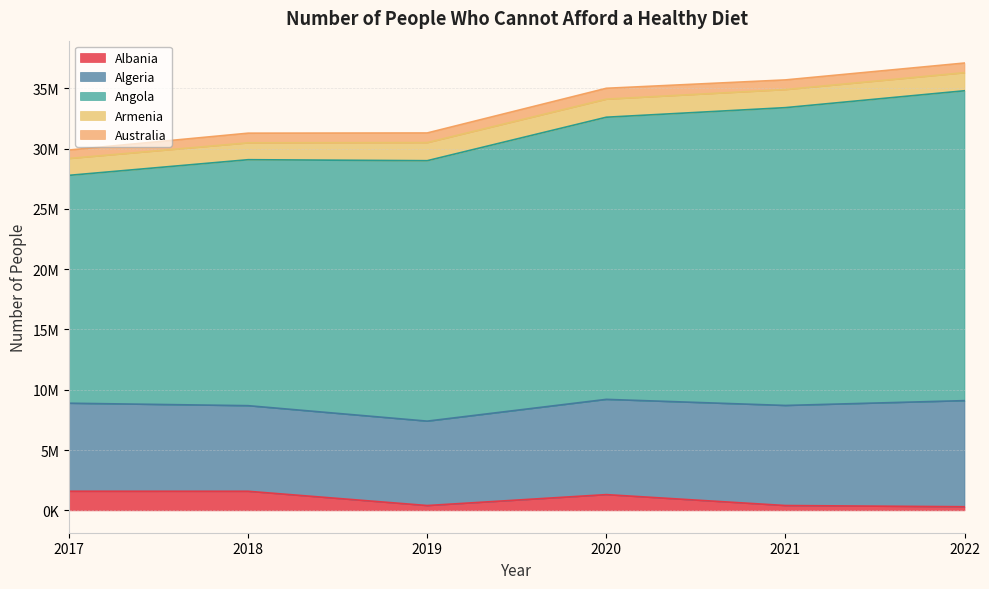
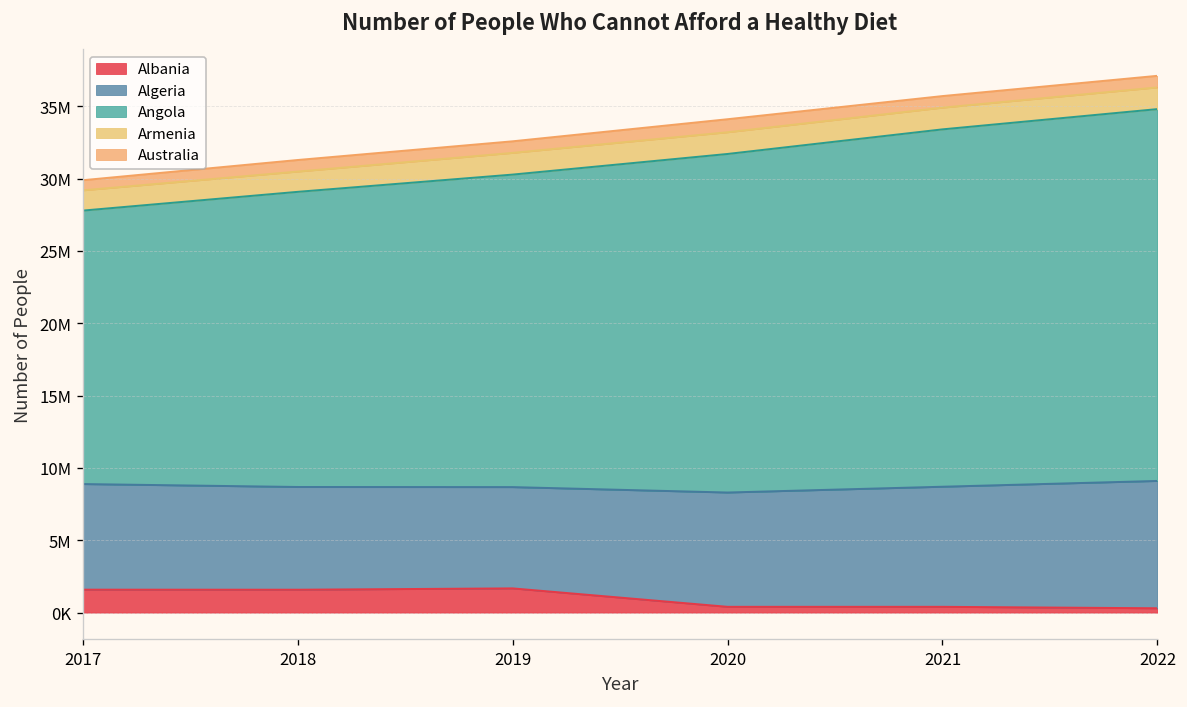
  {
    "Albania": {
      "2017": 1600000,
      "2018": 1600000,
-     "2019": 400000,
-     "2020": 1300000,
+     "2019": 1700000,
+     "2020": 400000,
      "2021": 400000,
      "2022": 300000
    }
  }
